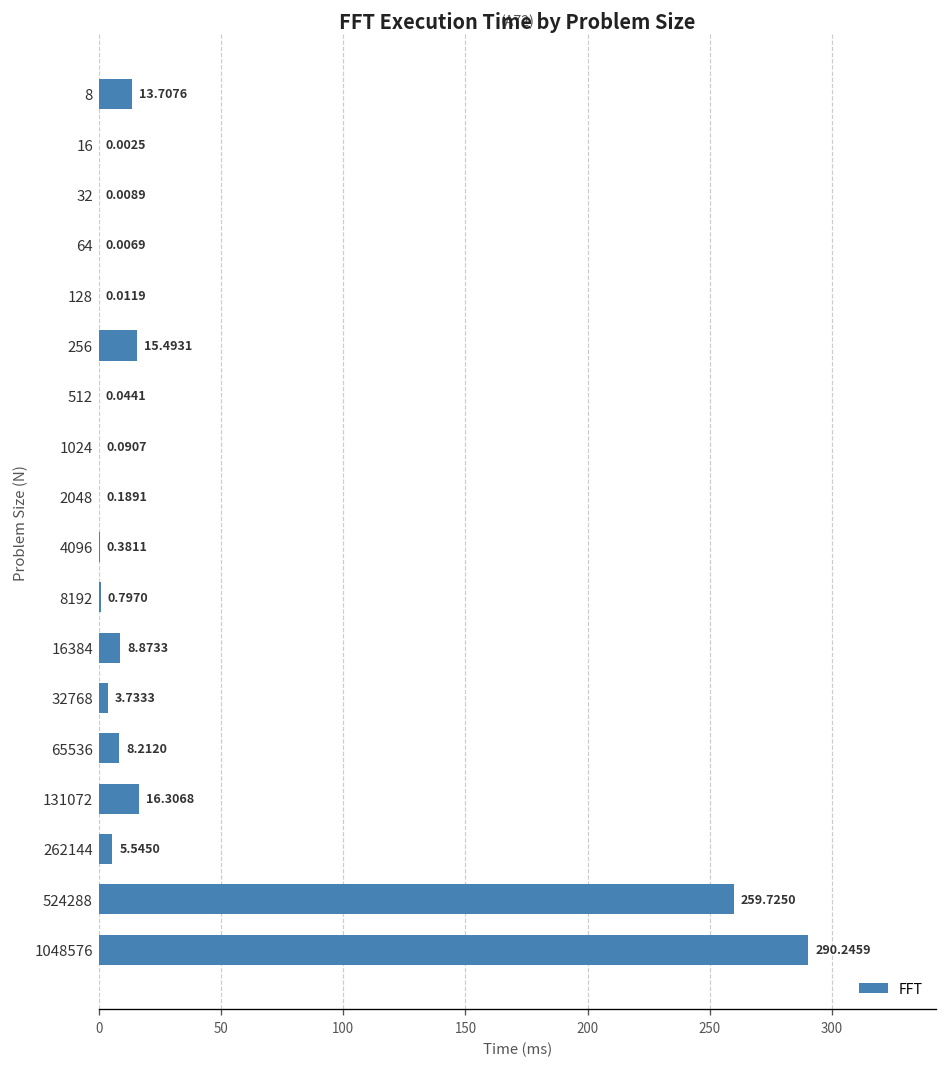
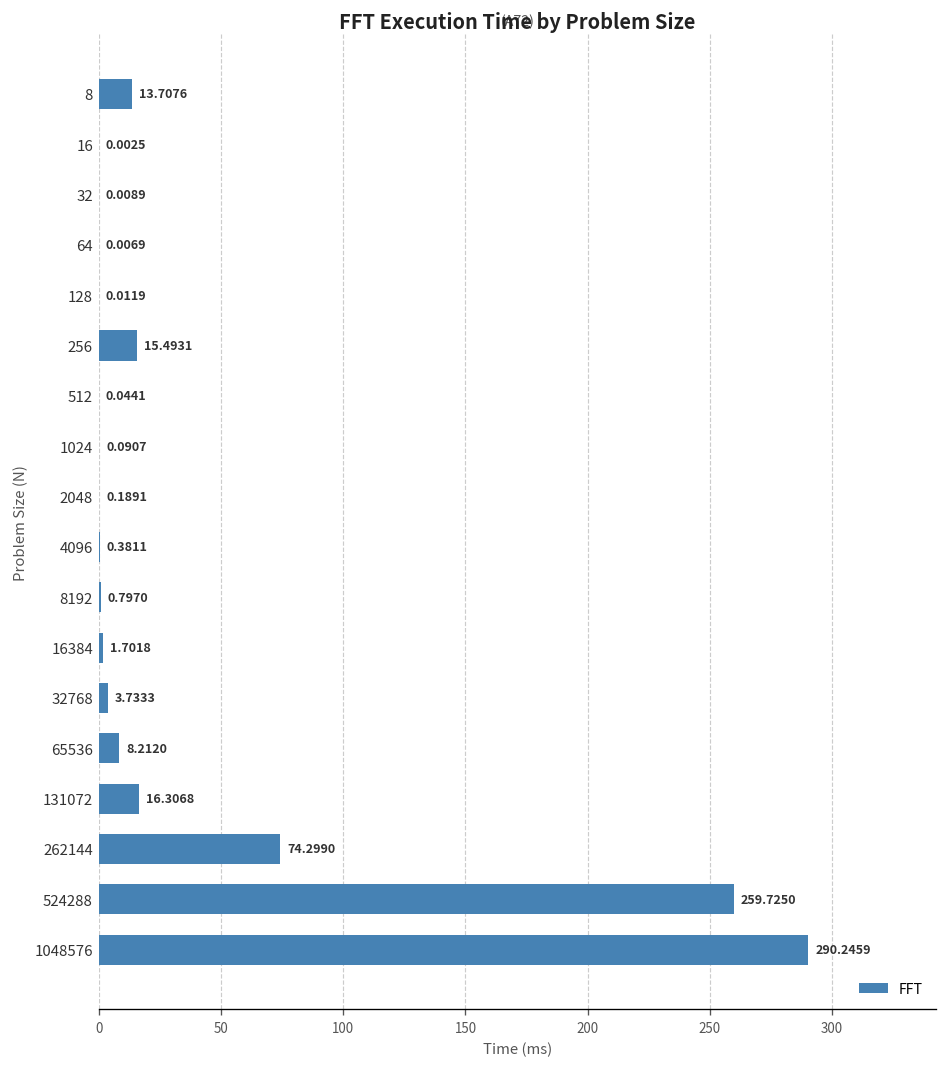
  {
    "8": 13.7076,
    "16": 0.0025,
    "32": 0.0089,
    "64": 0.0069,
    "128": 0.0119,
    "256": 15.4931,
    "512": 0.0441,
    "1024": 0.0907,
    "2048": 0.1891,
    "4096": 0.3811,
    "8192": 0.7970,
-   "16384": 8.8733,
+   "16384": 1.7018,
    "32768": 3.7333,
    "65536": 8.2120,
    "131072": 16.3068,
-   "262144": 5.5450,
+   "262144": 74.2990,
    "524288": 259.7250,
    "1048576": 290.2459
  }
